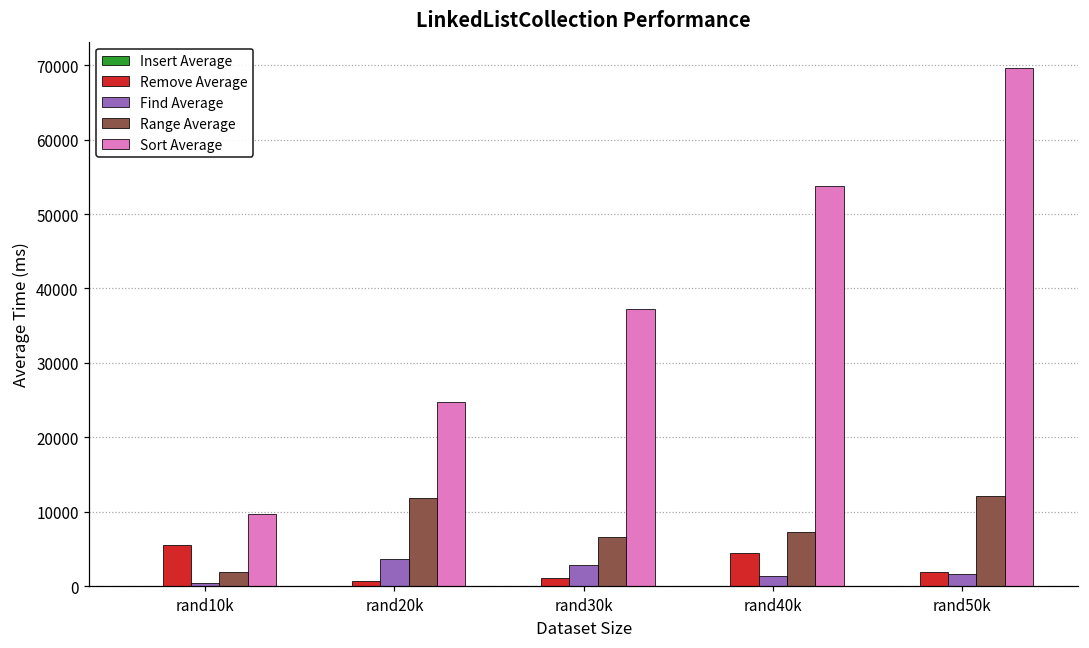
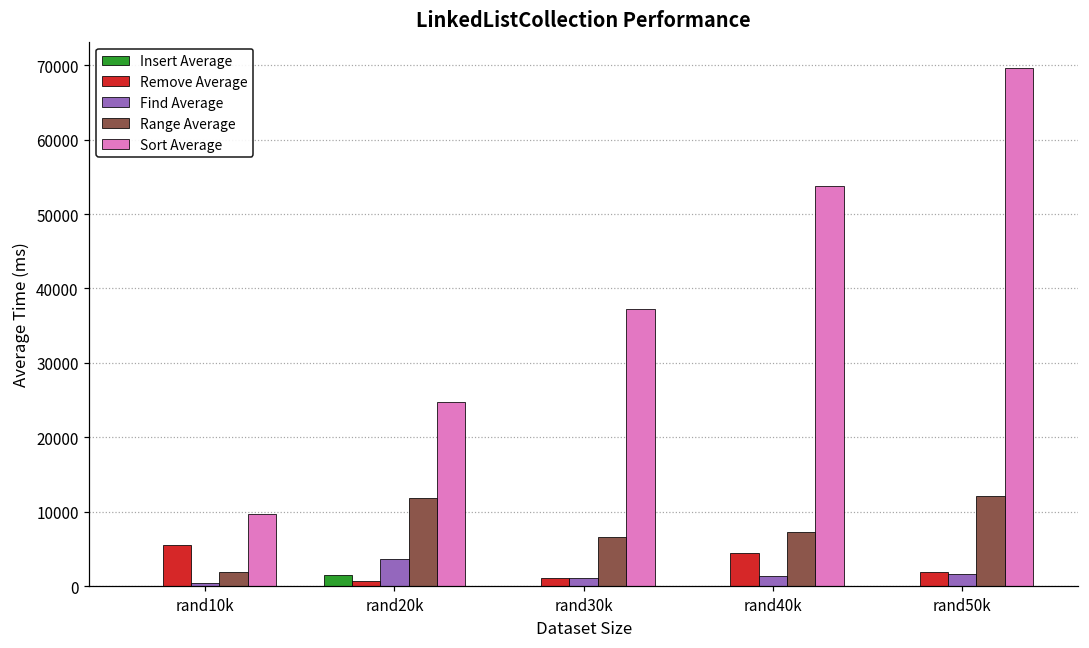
  {
    "Insert Average": {
-     "rand20k": 0
+     "rand20k": 1000
    },
    "Remove Average": {
      "rand10k": 5000,
      "rand20k": 1000,
      "rand30k": 1000,
      "rand40k": 4000,
      "rand50k": 2000
    },
    "Find Average": {
      "rand20k": 4000,
-     "rand30k": 3000,
+     "rand30k": 1000,
      "rand40k": 1000,
      "rand50k": 2000
    },
    "Range Average": {
      "rand10k": 2000,
      "rand20k": 12000,
      "rand30k": 7000,
      "rand40k": 7000,
      "rand50k": 12000
    },
    "Sort Average": {
      "rand10k": 10000,
      "rand20k": 25000,
      "rand30k": 37000,
      "rand40k": 54000,
      "rand50k": 70000
    }
  }
